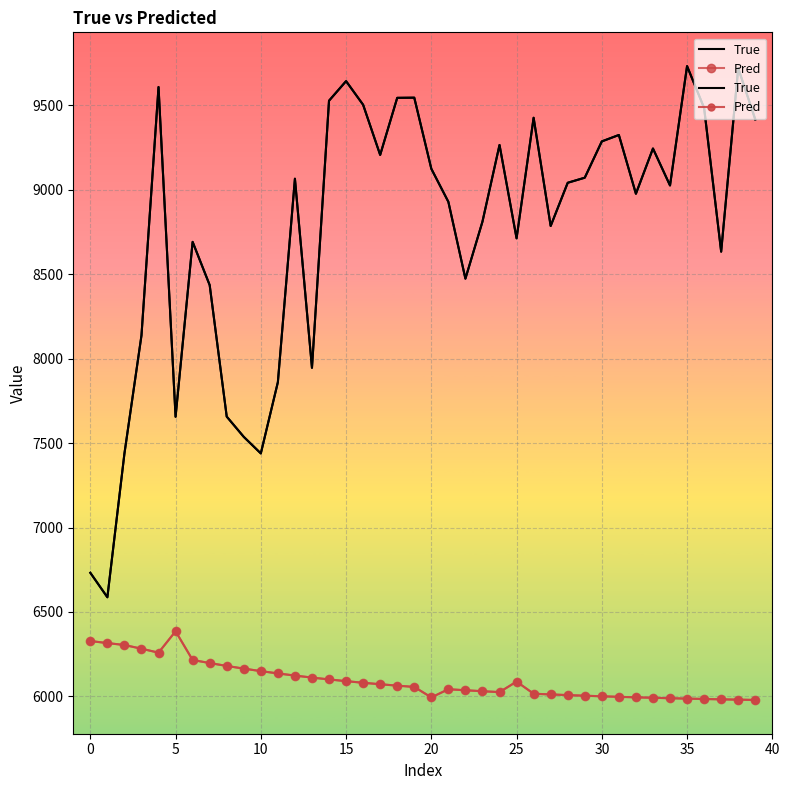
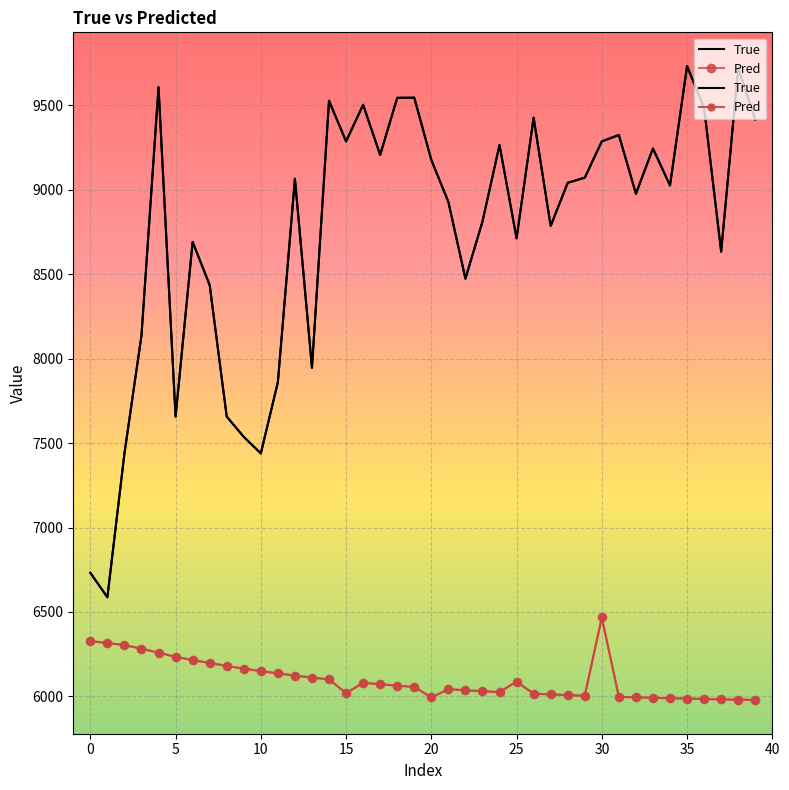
  {
    "True": {
      "0": 6730,
      "5": 7660,
      "10": 7440,
-     "15": 9640,
-     "20": 9130,
+     "15": 9290,
+     "20": 9180,
      "25": 8710,
      "30": 9290,
      "35": 9730
    },
    "Pred": {
      "0": 6330,
-     "5": 6390,
+     "5": 6230,
      "10": 6150,
-     "15": 6090,
+     "15": 6020,
      "20": 5990,
      "25": 6090,
-     "30": 6000,
+     "30": 6470,
      "35": 5990
    }
  }
